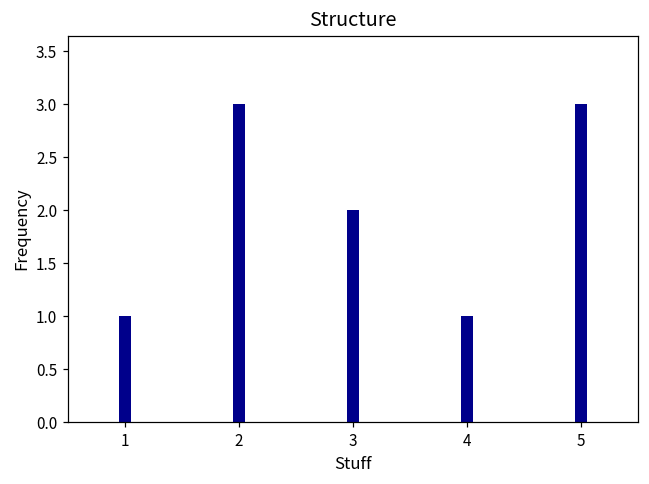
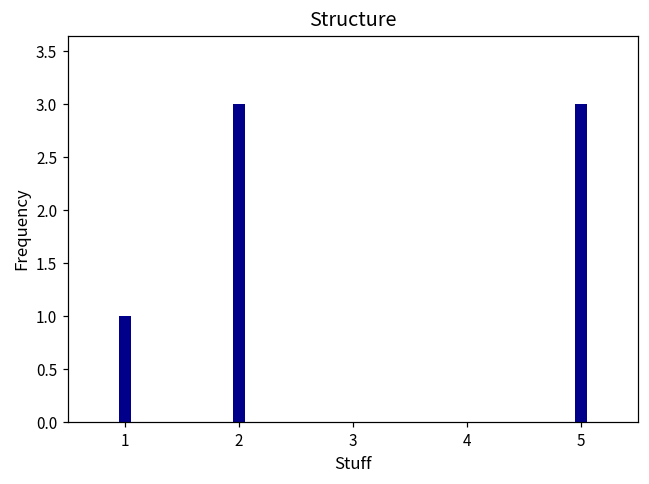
  {
    "1": 1,
    "2": 3,
-   "3": 2,
-   "4": 1,
+   "3": 0,
+   "4": 0,
    "5": 3
  }
